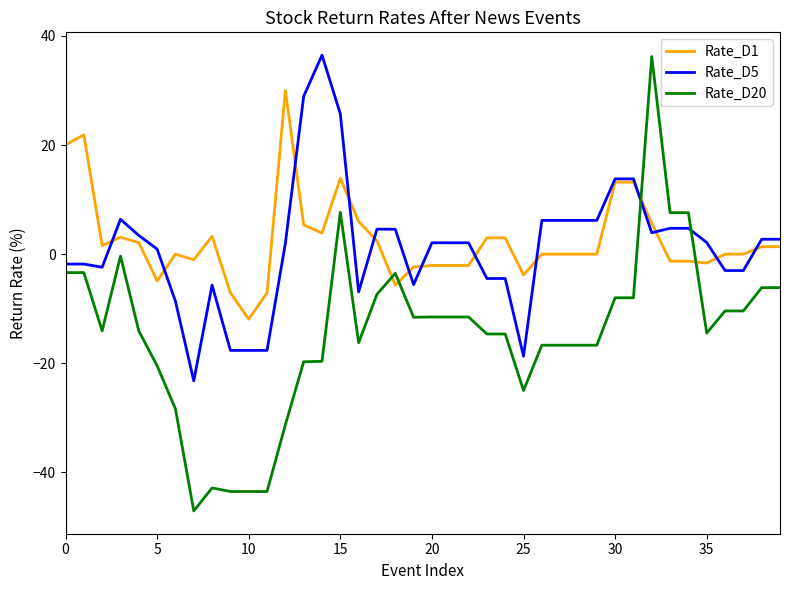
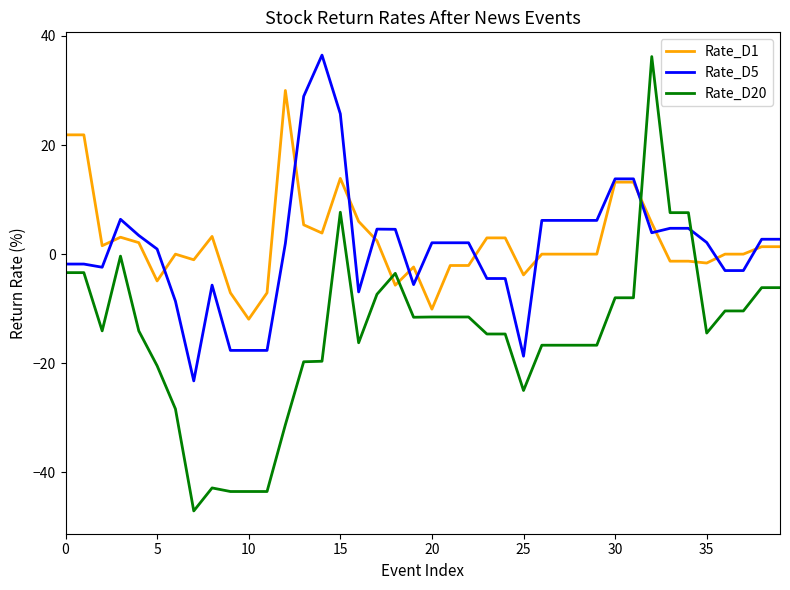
  {
    "Rate_D1": {
-     "0": 20,
+     "0": 22,
      "5": -5,
      "10": -12,
      "15": 14,
-     "20": -2,
+     "20": -10,
      "25": -4,
      "30": 13,
      "35": -2
    },
    "Rate_D5": {
      "0": -2,
      "5": 1,
      "10": -18,
      "15": 26,
      "20": 2,
      "25": -19,
      "30": 14,
      "35": 2
    },
    "Rate_D20": {
      "0": -3,
      "5": -20,
      "10": -44,
      "15": 8,
      "20": -12,
      "25": -25,
      "30": -8,
      "35": -14
    }
  }
